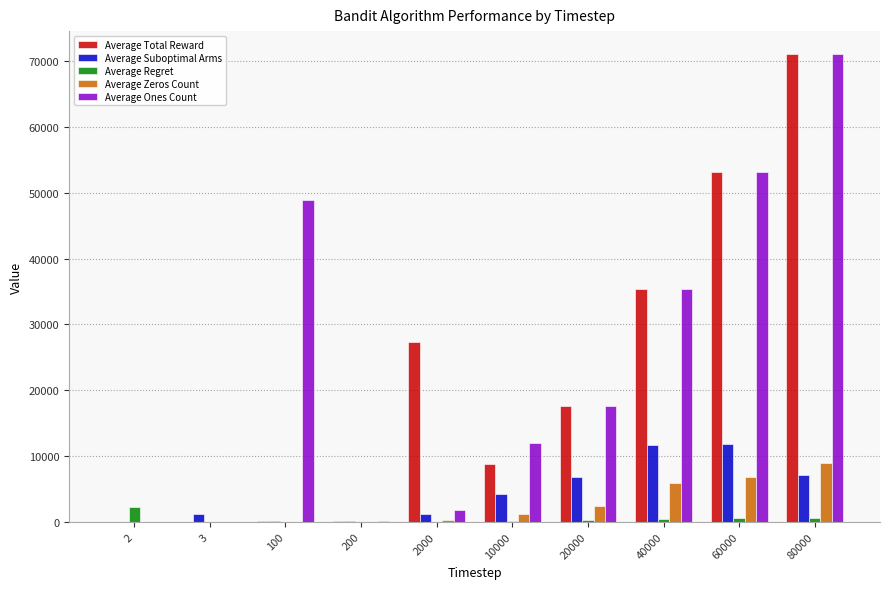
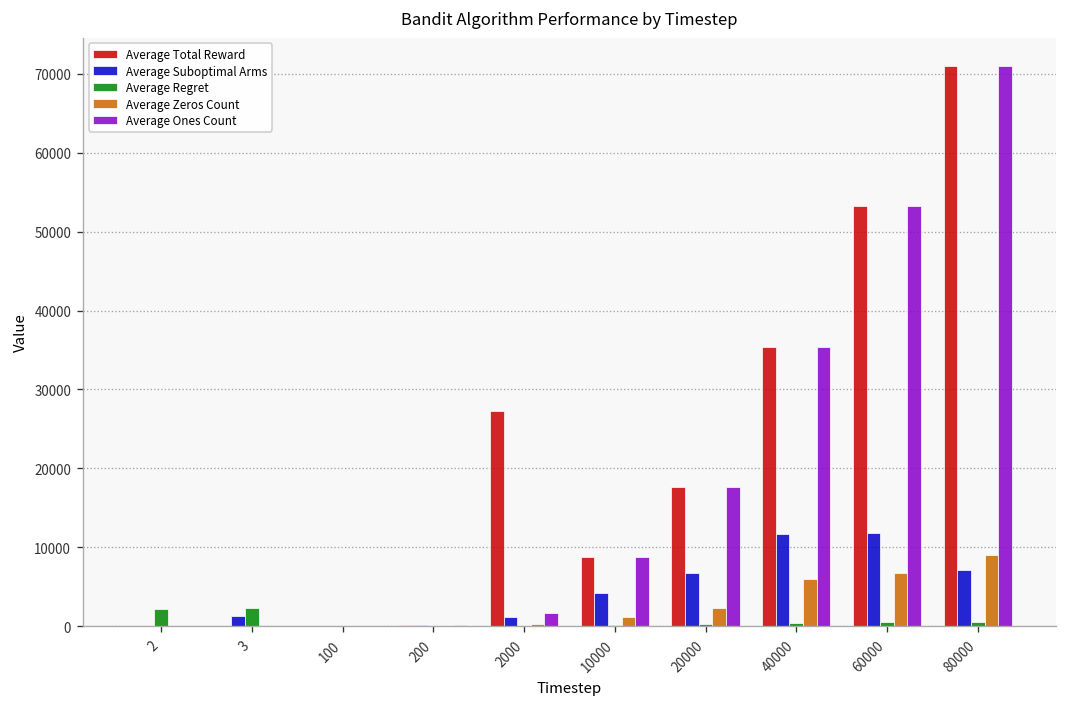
  {
    "Average Total Reward": {
      "2000": 27000,
      "10000": 9000,
      "20000": 18000,
      "40000": 35000,
      "60000": 53000,
      "80000": 71000
    },
    "Average Suboptimal Arms": {
      "3": 1000,
      "2000": 1000,
      "10000": 4000,
      "20000": 7000,
      "40000": 12000,
      "60000": 12000,
      "80000": 7000
    },
    "Average Regret": {
      "2": 2000,
-     "3": 0,
+     "3": 2000,
      "40000": 0,
      "60000": 1000,
      "80000": 1000
    },
    "Average Zeros Count": {
      "10000": 1000,
      "20000": 2000,
      "40000": 6000,
      "60000": 7000,
      "80000": 9000
    },
    "Average Ones Count": {
-     "100": 49000,
+     "100": 0,
      "2000": 2000,
-     "10000": 12000,
+     "10000": 9000,
      "20000": 18000,
      "40000": 35000,
      "60000": 53000,
      "80000": 71000
    }
  }
